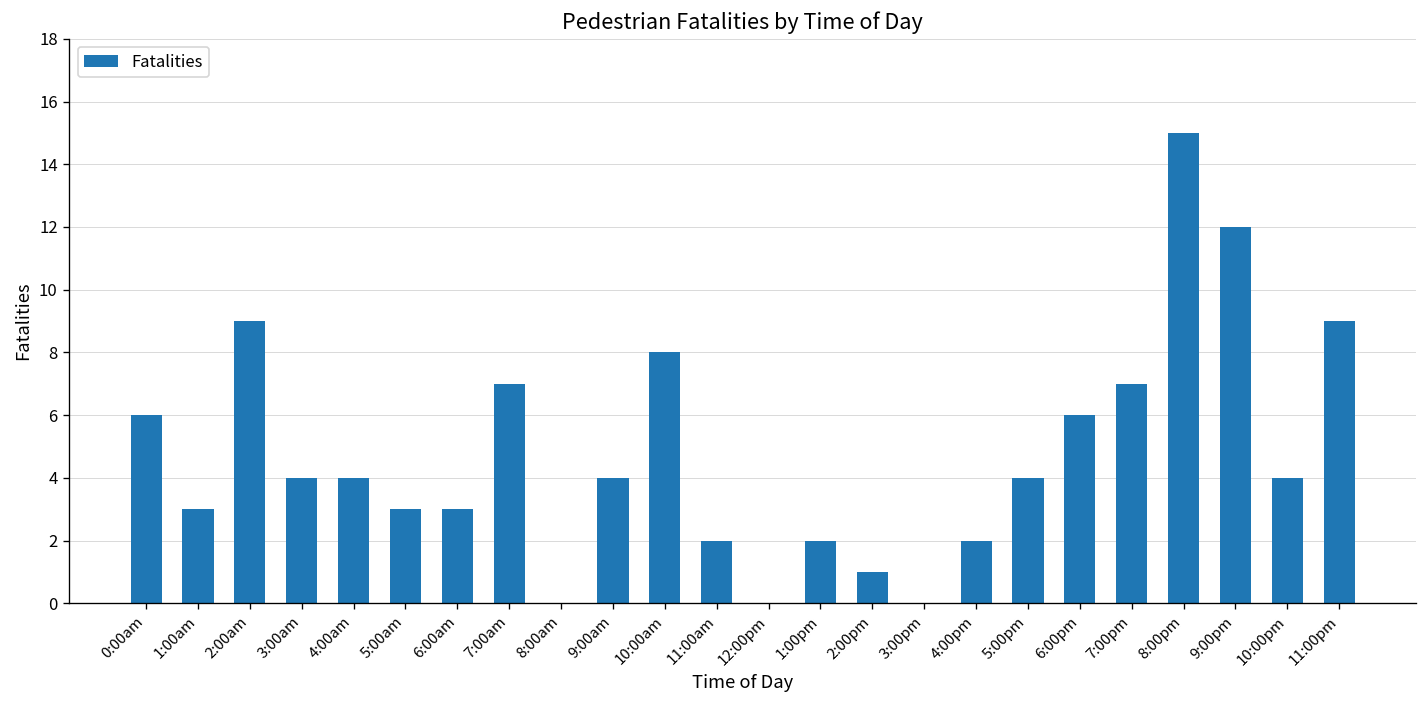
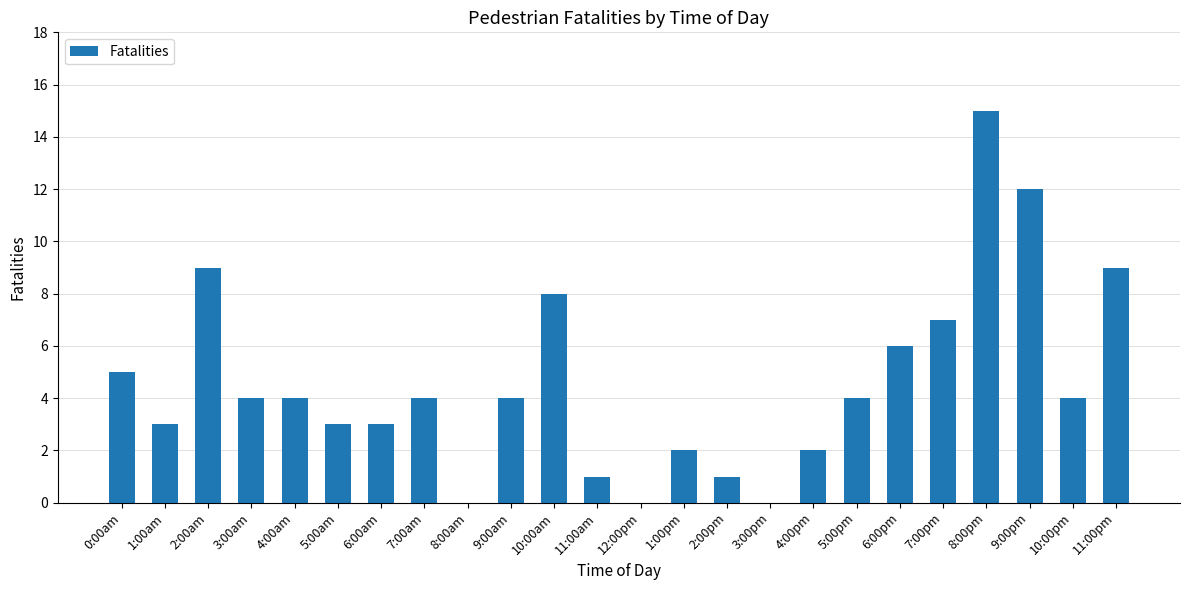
  {
-   "0:00am": 6,
+   "0:00am": 5,
    "1:00am": 3,
    "2:00am": 9,
    "3:00am": 4,
    "4:00am": 4,
    "5:00am": 3,
    "6:00am": 3,
-   "7:00am": 7,
+   "7:00am": 4,
    "8:00am": 0,
    "9:00am": 4,
    "10:00am": 8,
-   "11:00am": 2,
+   "11:00am": 1,
    "12:00pm": 0,
    "1:00pm": 2,
    "2:00pm": 1,
    "3:00pm": 0,
    "4:00pm": 2,
    "5:00pm": 4,
    "6:00pm": 6,
    "7:00pm": 7,
    "8:00pm": 15,
    "9:00pm": 12,
    "10:00pm": 4,
    "11:00pm": 9
  }
